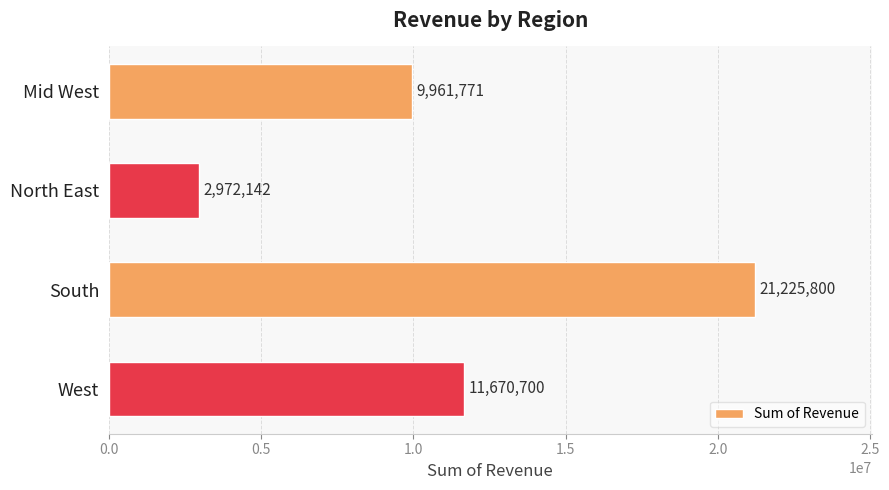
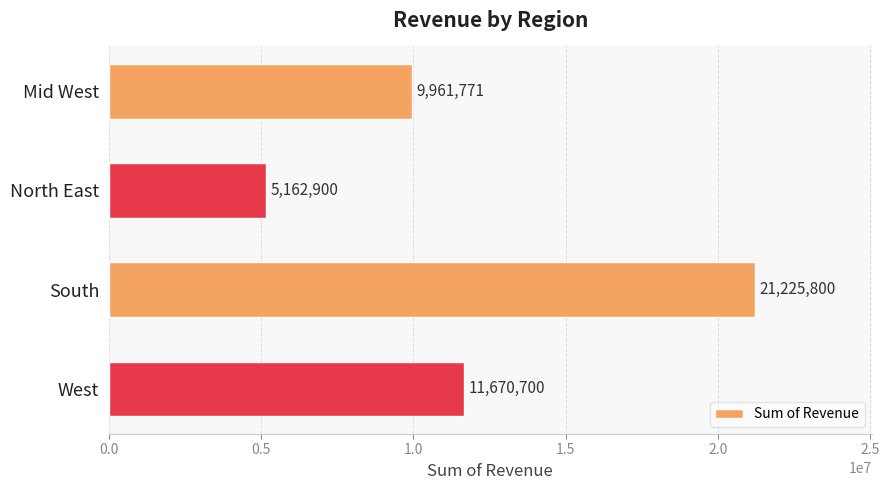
  {
    "Mid West": "9,961,771",
-   "North East": "2,972,142",
+   "North East": "5,162,900",
    "South": "21,225,800",
    "West": "11,670,700"
  }
